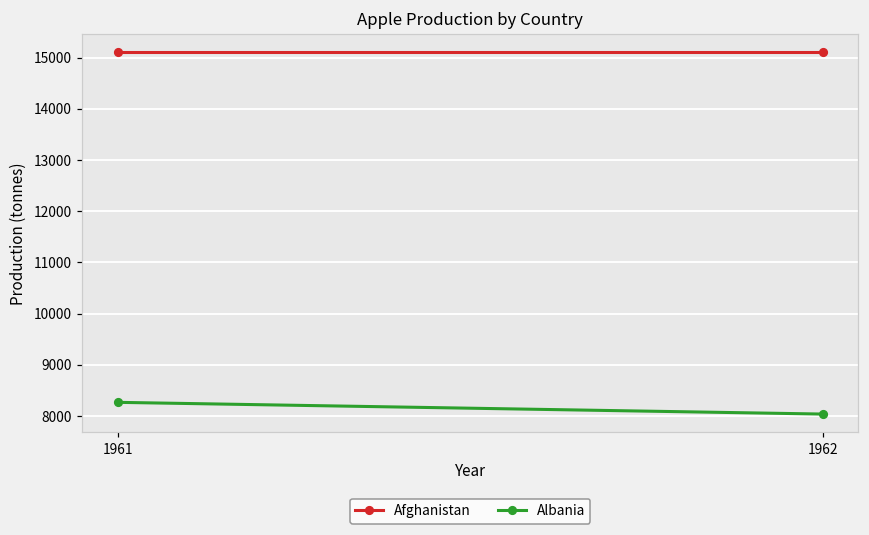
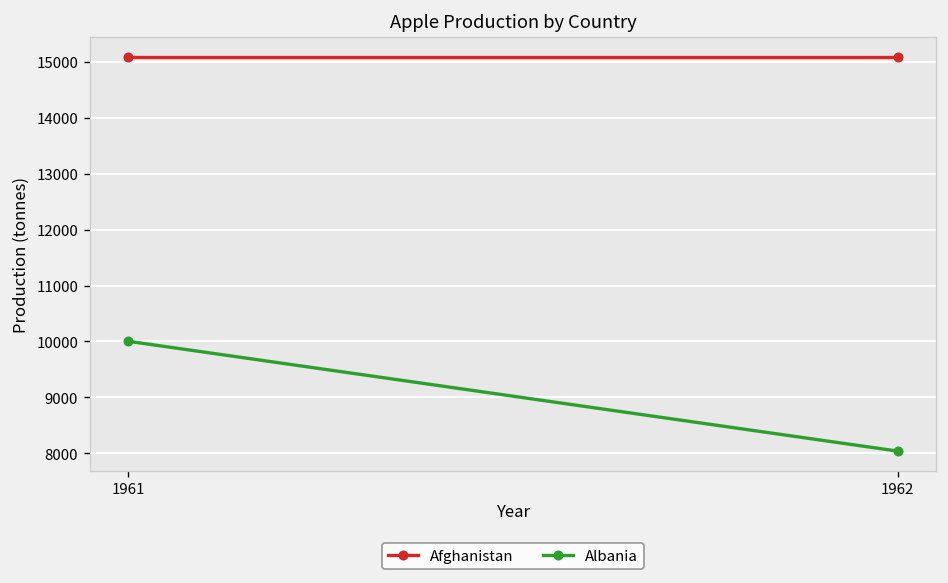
  {
    "Afghanistan": {
      "1961": 15100,
      "1962": 15100
    },
    "Albania": {
-     "1961": 8300,
+     "1961": 10000,
      "1962": 8000
    }
  }
